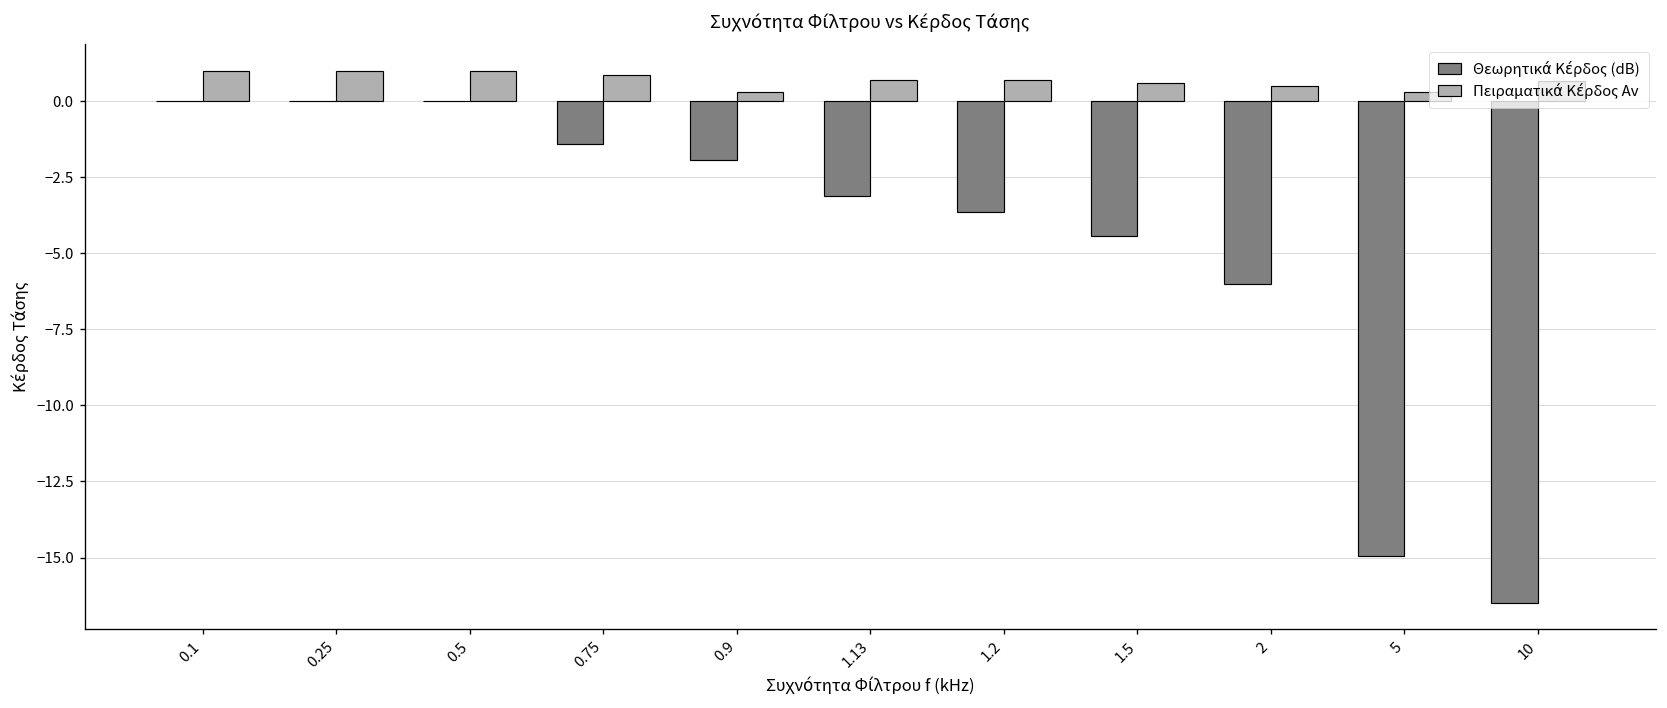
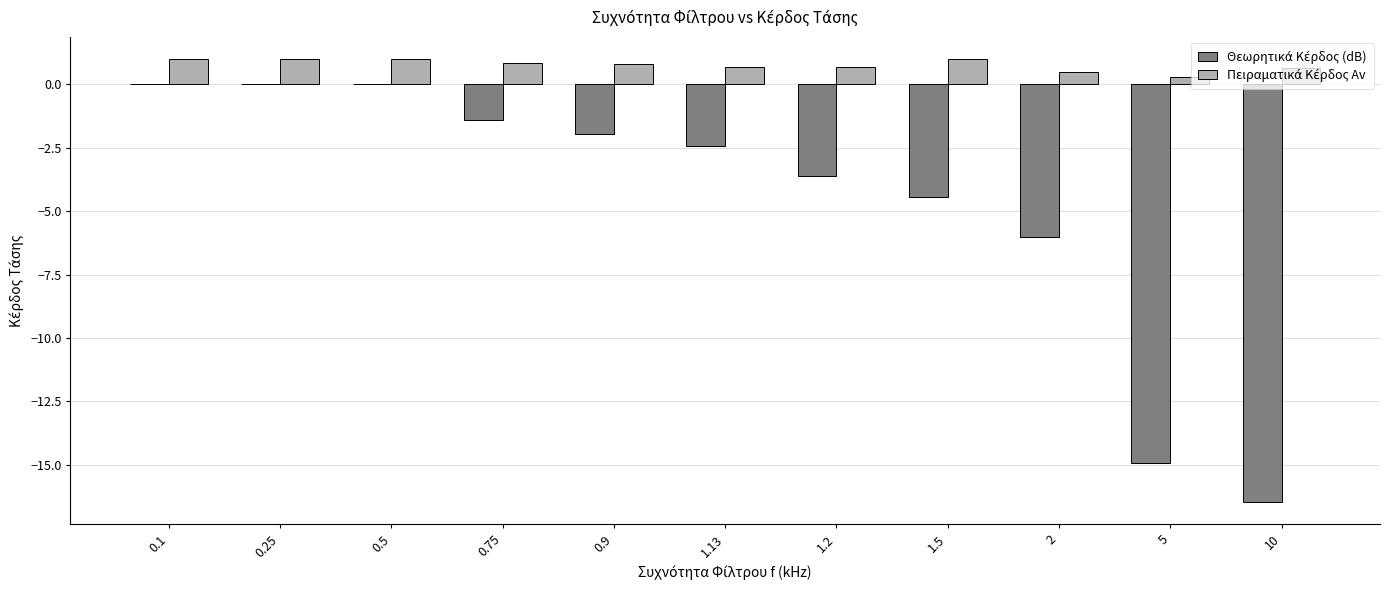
  {
    "Θεωρητικά Κέρδος (dB)": {
      "0.1": 0.0,
      "0.25": 0.0,
      "0.5": 0.0,
      "0.75": -1.4,
      "0.9": -1.9,
-     "1.13": -3.1,
+     "1.13": -2.4,
      "1.2": -3.6,
      "1.5": -4.4,
      "2": -6.0,
      "5": -14.9,
      "10": -16.5
    },
    "Πειραματικά Κέρδος Av": {
      "0.1": 1.0,
      "0.25": 1.0,
      "0.5": 1.0,
      "0.75": 0.9,
-     "0.9": 0.3,
+     "0.9": 0.8,
      "1.13": 0.7,
      "1.2": 0.7,
-     "1.5": 0.6,
+     "1.5": 1.0,
      "2": 0.5,
      "5": 0.3
    }
  }
